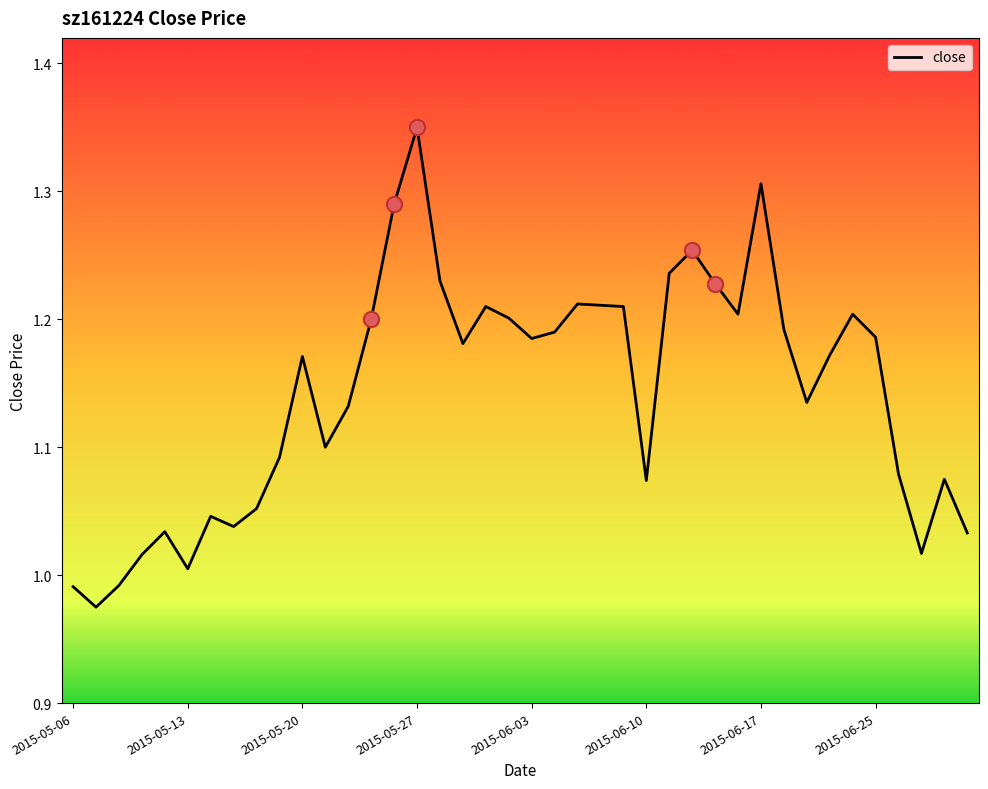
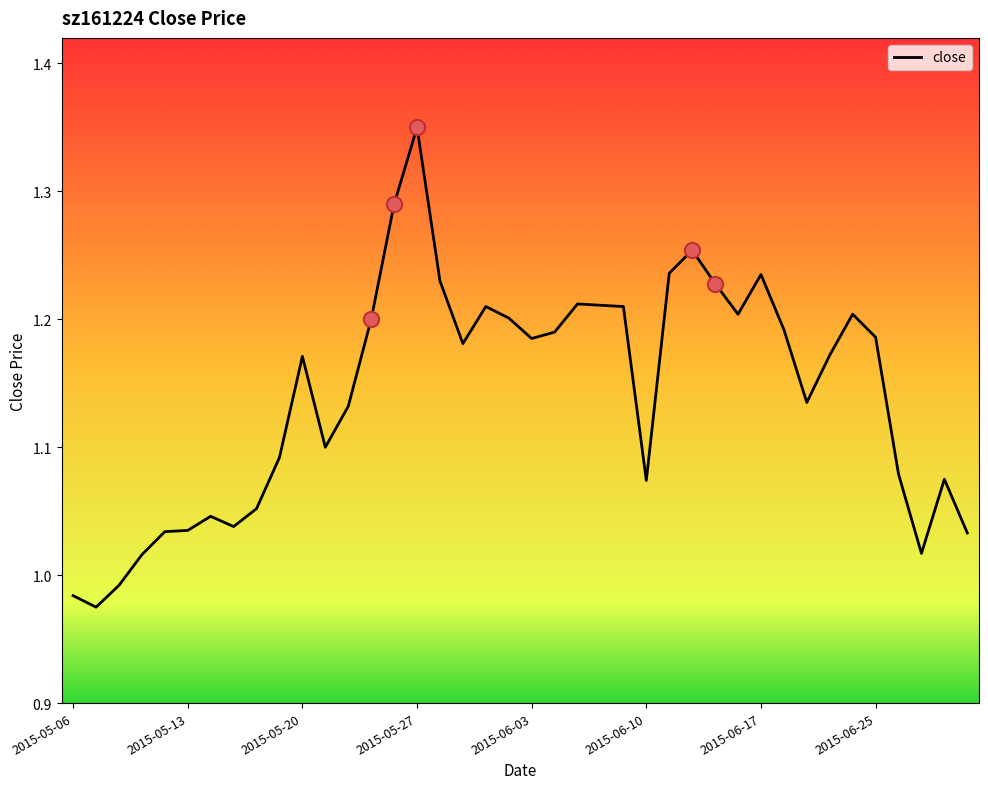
  {
    "close": {
-     "2015-05-06": 0.991,
-     "2015-05-13": 1.005,
+     "2015-05-06": 0.984,
+     "2015-05-13": 1.035,
      "2015-05-20": 1.171,
      "2015-06-03": 1.185,
      "2015-06-10": 1.074,
-     "2015-06-17": 1.306,
+     "2015-06-17": 1.235,
      "2015-06-25": 1.186
    }
  }
